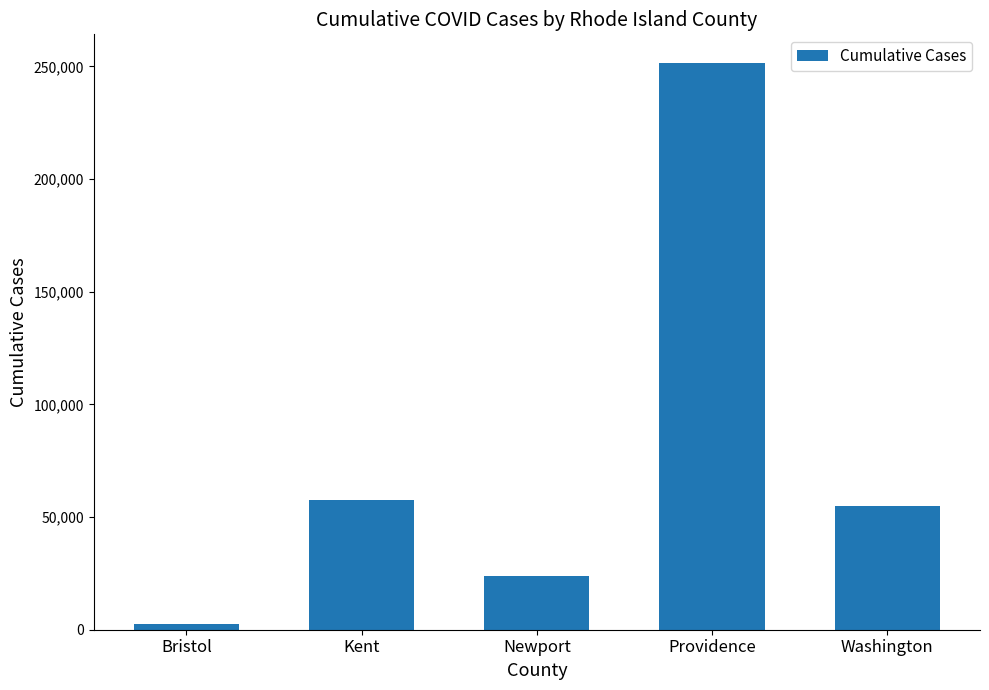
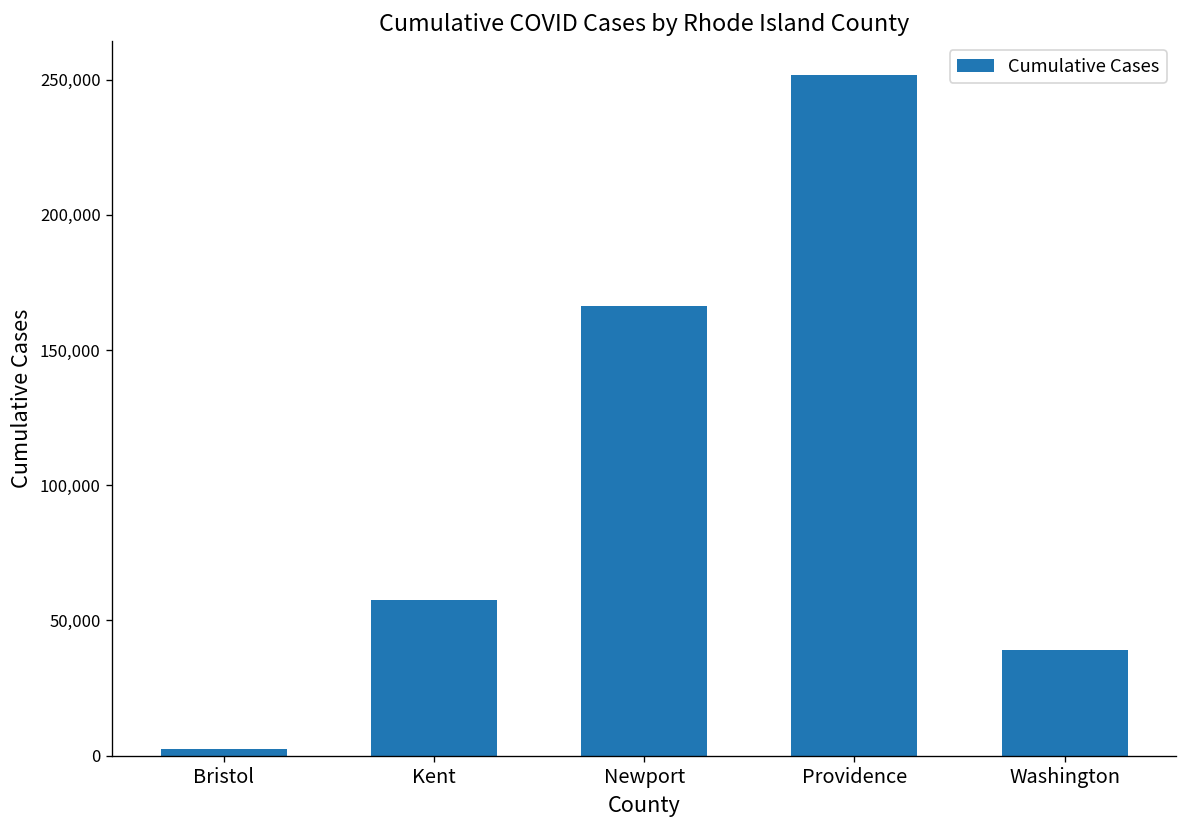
  {
    "Bristol": "2,000",
    "Kent": "57,000",
-   "Newport": "24,000",
+   "Newport": "166,000",
    "Providence": "252,000",
-   "Washington": "55,000"
+   "Washington": "39,000"
  }
